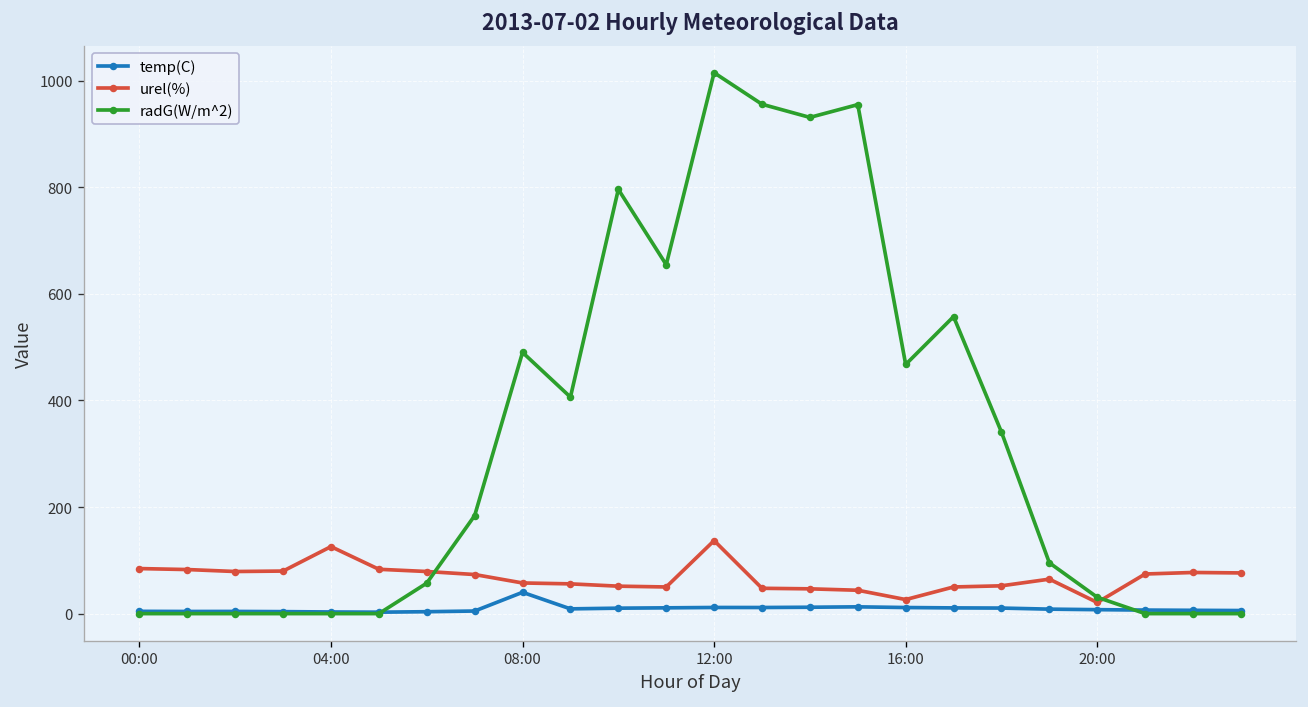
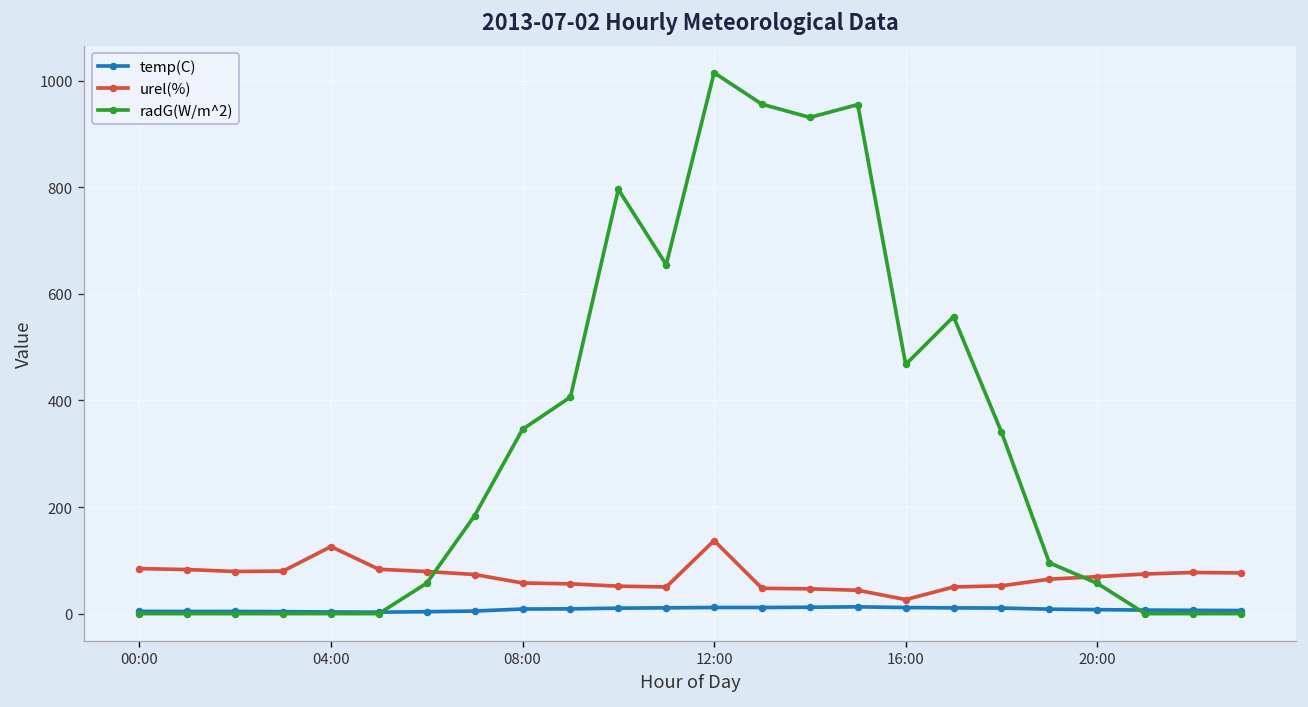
  {
    "temp(C)": {
-     "08:00": 40,
+     "08:00": 10,
      "12:00": 10,
      "16:00": 10,
      "20:00": 10
    },
    "urel(%)": {
      "00:00": 80,
      "04:00": 130,
      "08:00": 60,
      "12:00": 140,
      "16:00": 30,
-     "20:00": 20
+     "20:00": 70
    },
    "radG(W/m^2)": {
-     "08:00": 490,
+     "08:00": 350,
      "12:00": 1010,
      "16:00": 470,
-     "20:00": 30
+     "20:00": 60
    }
  }
